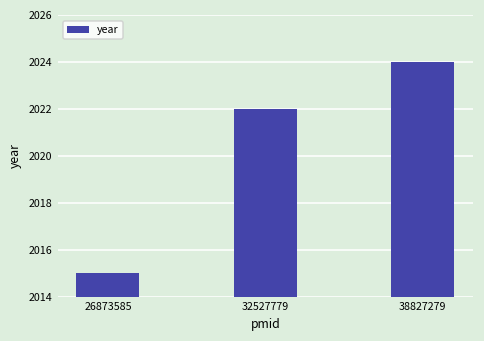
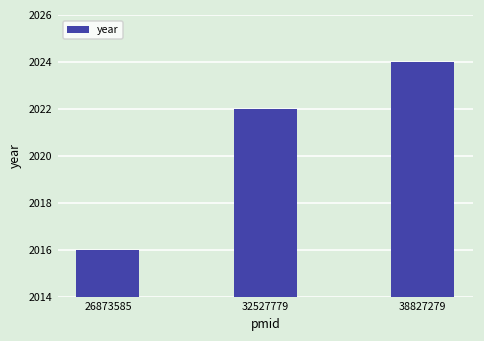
  {
-   "26873585": 2015,
+   "26873585": 2016,
    "32527779": 2022,
    "38827279": 2024
  }
